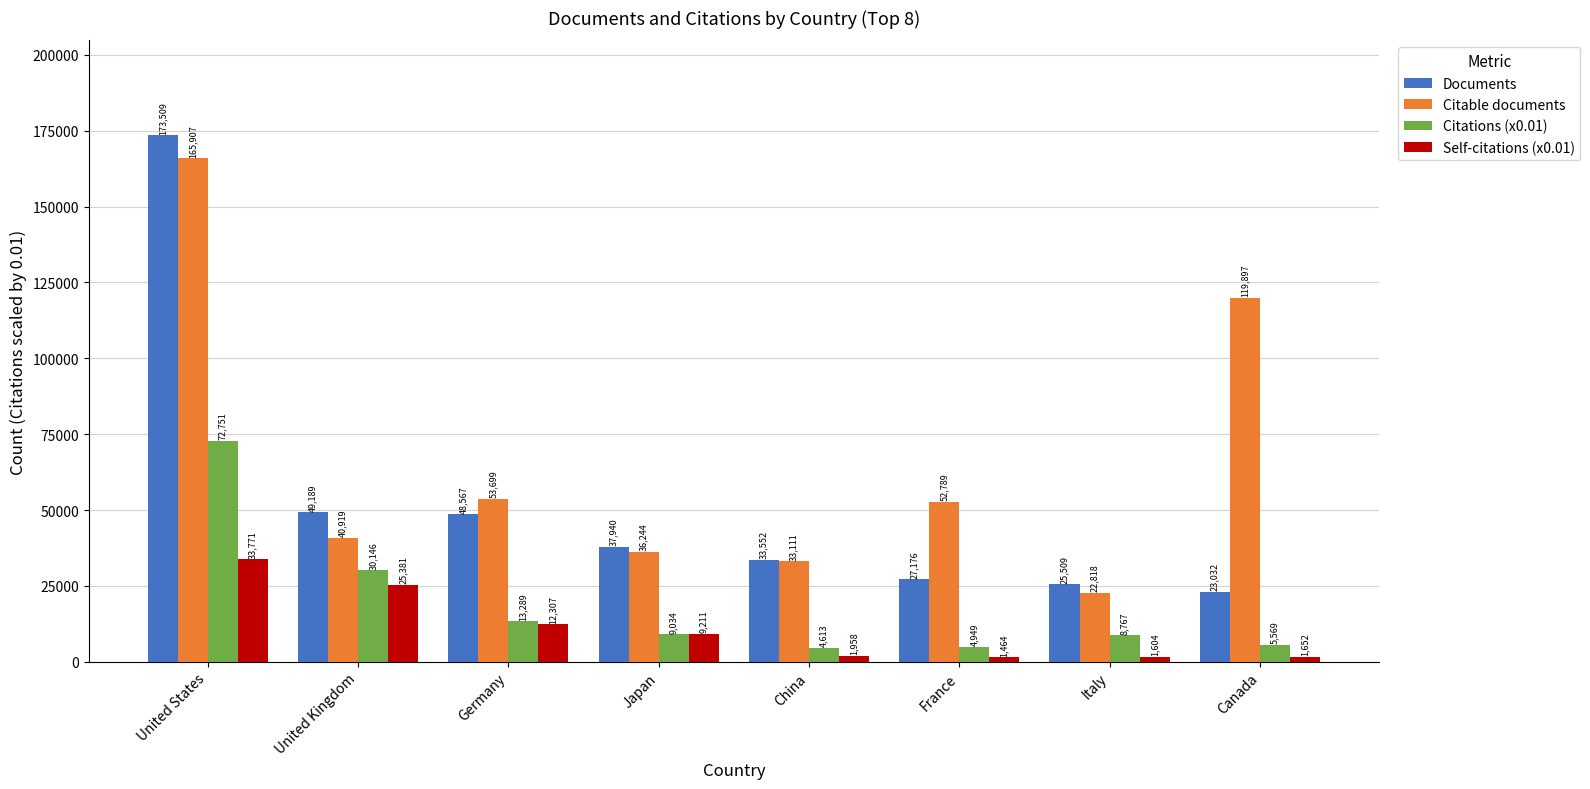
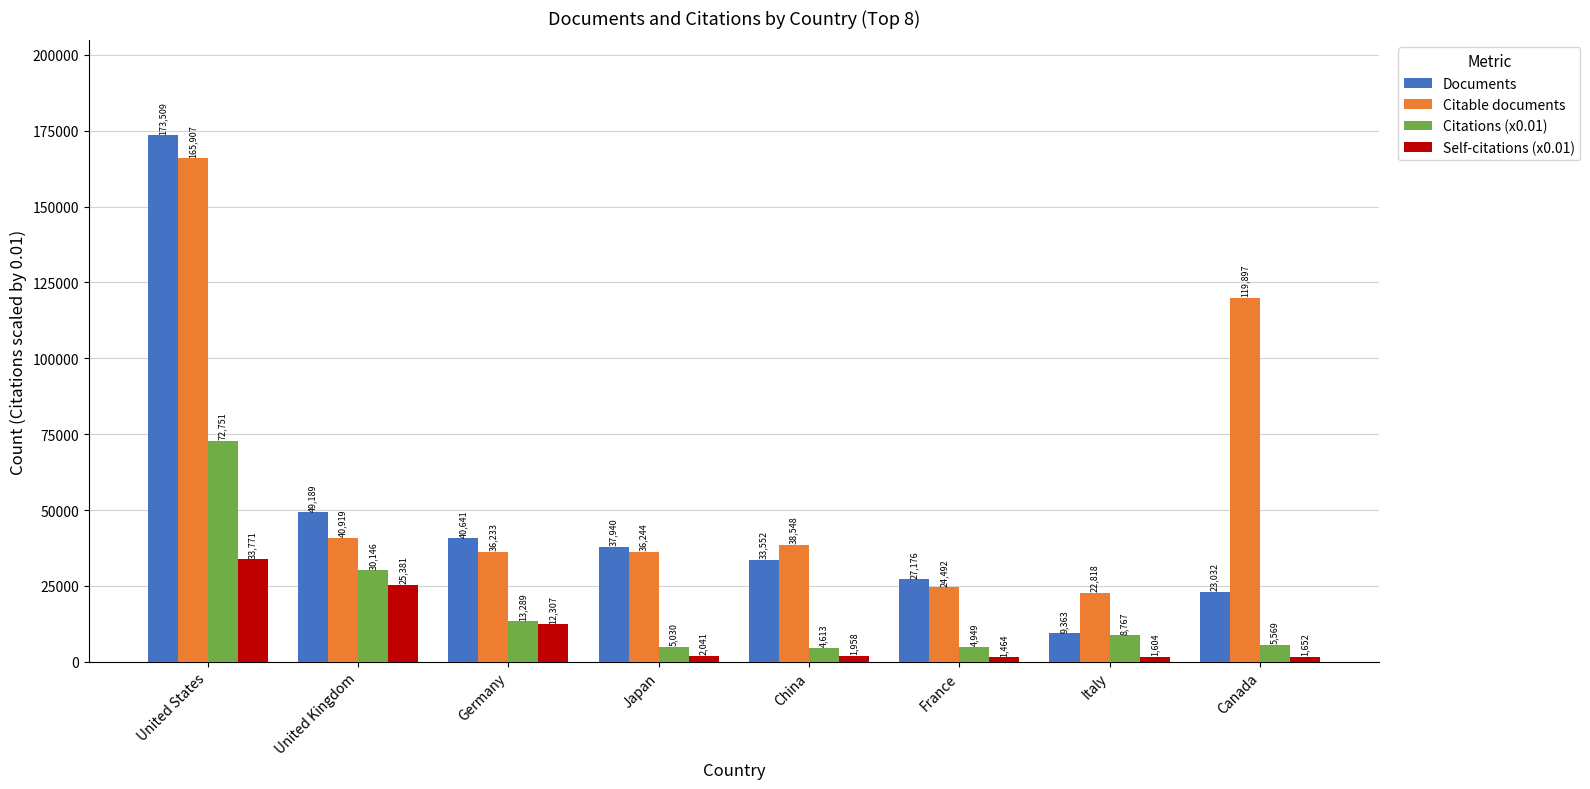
  {
    "Documents": {
      "United States": "173,509",
      "United Kingdom": "49,189",
-     "Germany": "48,567",
+     "Germany": "40,641",
      "Japan": "37,940",
      "China": "33,552",
      "France": "27,176",
-     "Italy": "25,509",
+     "Italy": "9,363",
      "Canada": "23,032"
    },
    "Citable documents": {
      "United States": "165,907",
      "United Kingdom": "40,919",
-     "Germany": "53,699",
+     "Germany": "36,233",
      "Japan": "36,244",
-     "China": "33,111",
-     "France": "52,789",
+     "China": "38,548",
+     "France": "24,492",
      "Italy": "22,818",
      "Canada": "119,897"
    },
    "Citations (x0.01)": {
      "United States": "72,751",
      "United Kingdom": "30,146",
      "Germany": "13,289",
-     "Japan": "9,034",
+     "Japan": "5,030",
      "China": "4,613",
      "France": "4,949",
      "Italy": "8,767",
      "Canada": "5,569"
    },
    "Self-citations (x0.01)": {
      "United States": "33,771",
      "United Kingdom": "25,381",
      "Germany": "12,307",
-     "Japan": "9,211",
+     "Japan": "2,041",
      "China": "1,958",
      "France": "1,464",
      "Italy": "1,604",
      "Canada": "1,652"
    }
  }
